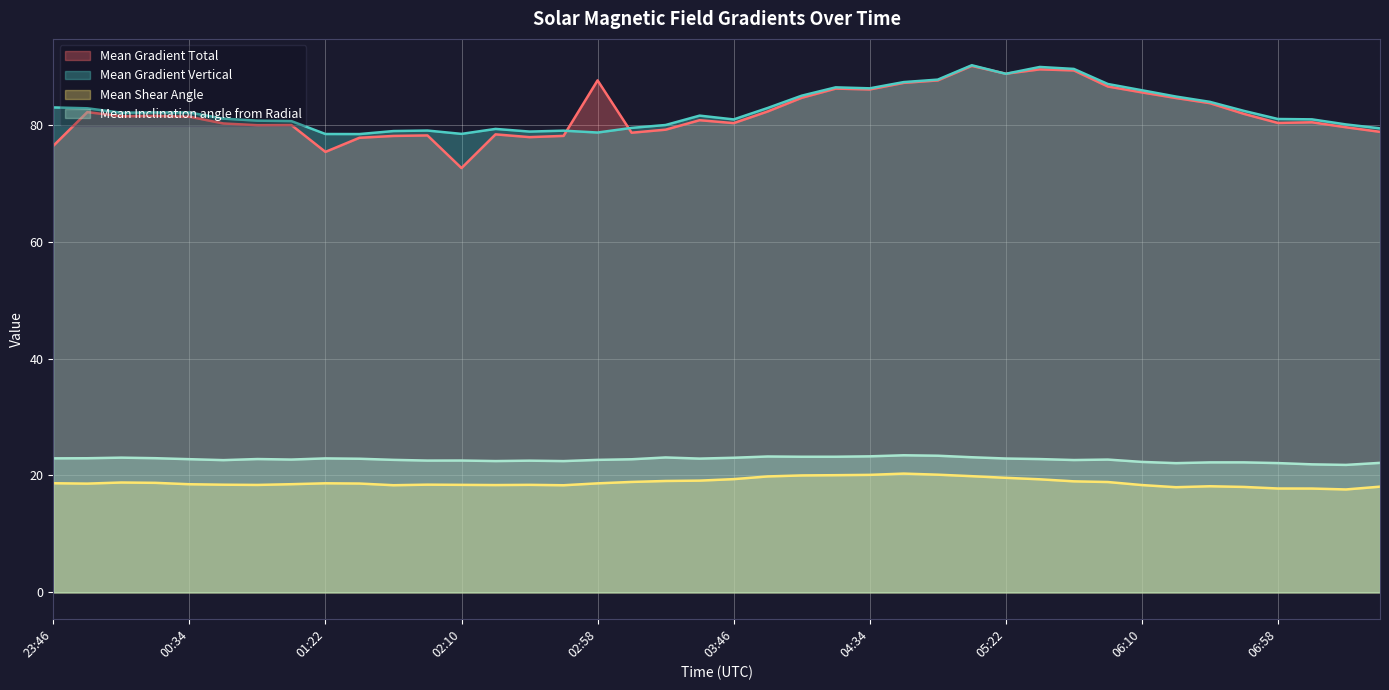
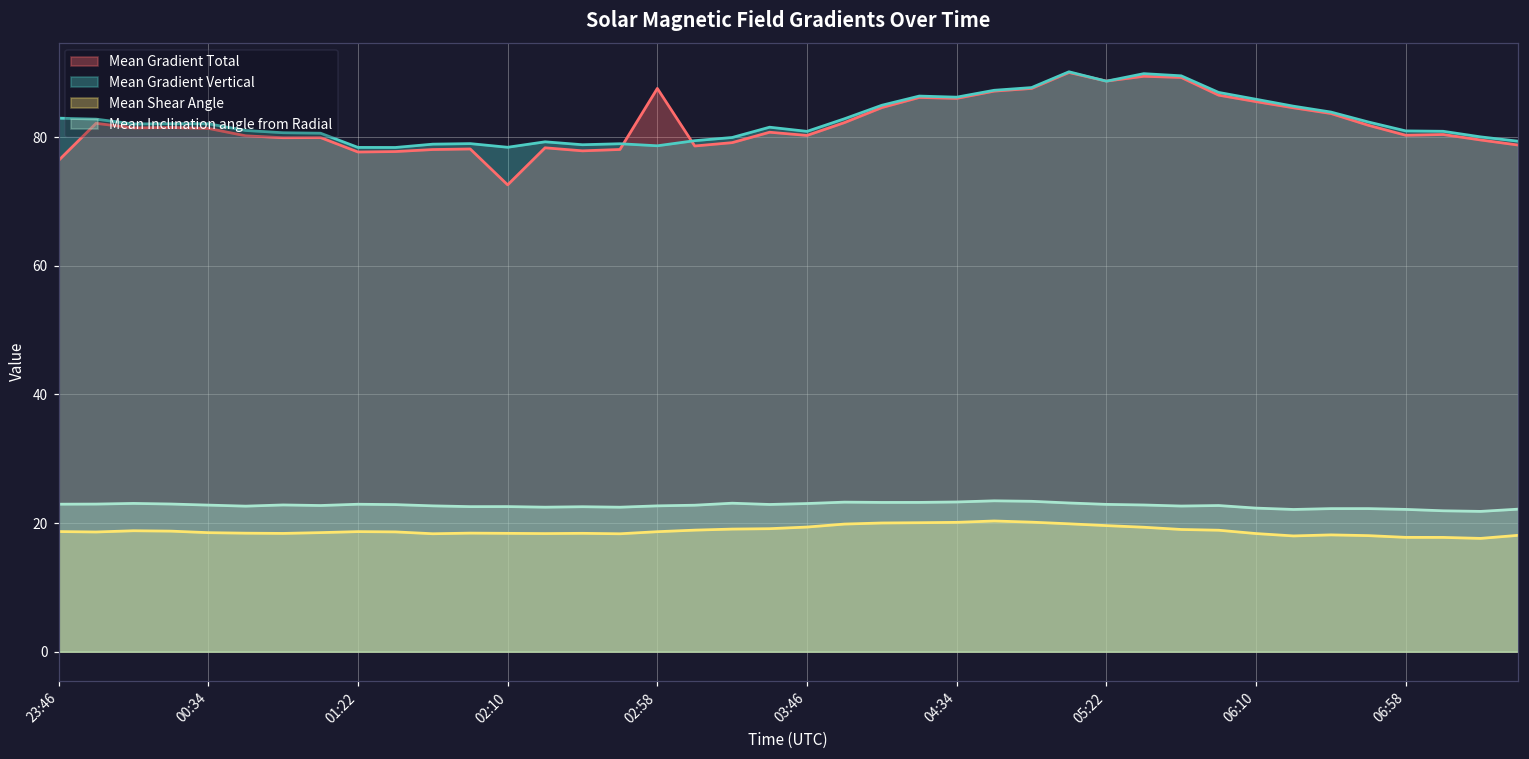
  {
    "Mean Gradient Total": {
      "23:46": 76,
-     "01:22": 75,
+     "01:22": 78,
      "02:10": 73,
      "02:58": 88,
      "03:46": 80,
      "06:58": 80
    },
    "Mean Shear Angle": {
      "23:46": 19,
      "00:34": 19,
      "01:22": 19,
      "02:10": 18,
      "02:58": 19,
      "03:46": 19,
      "04:34": 20,
      "05:22": 20,
      "06:10": 18,
      "06:58": 18
    }
  }
